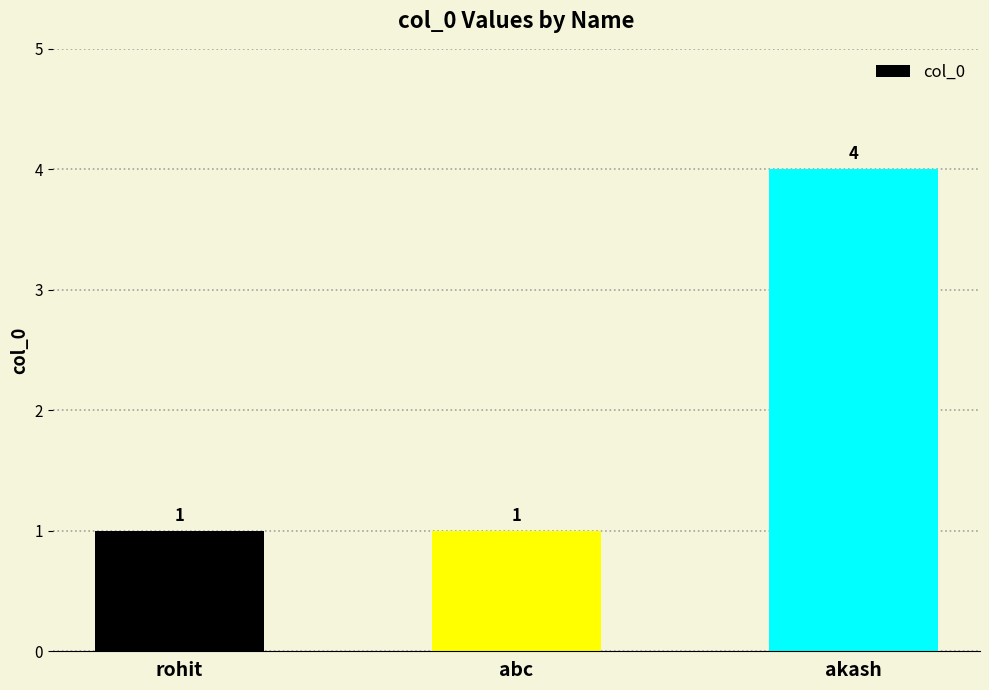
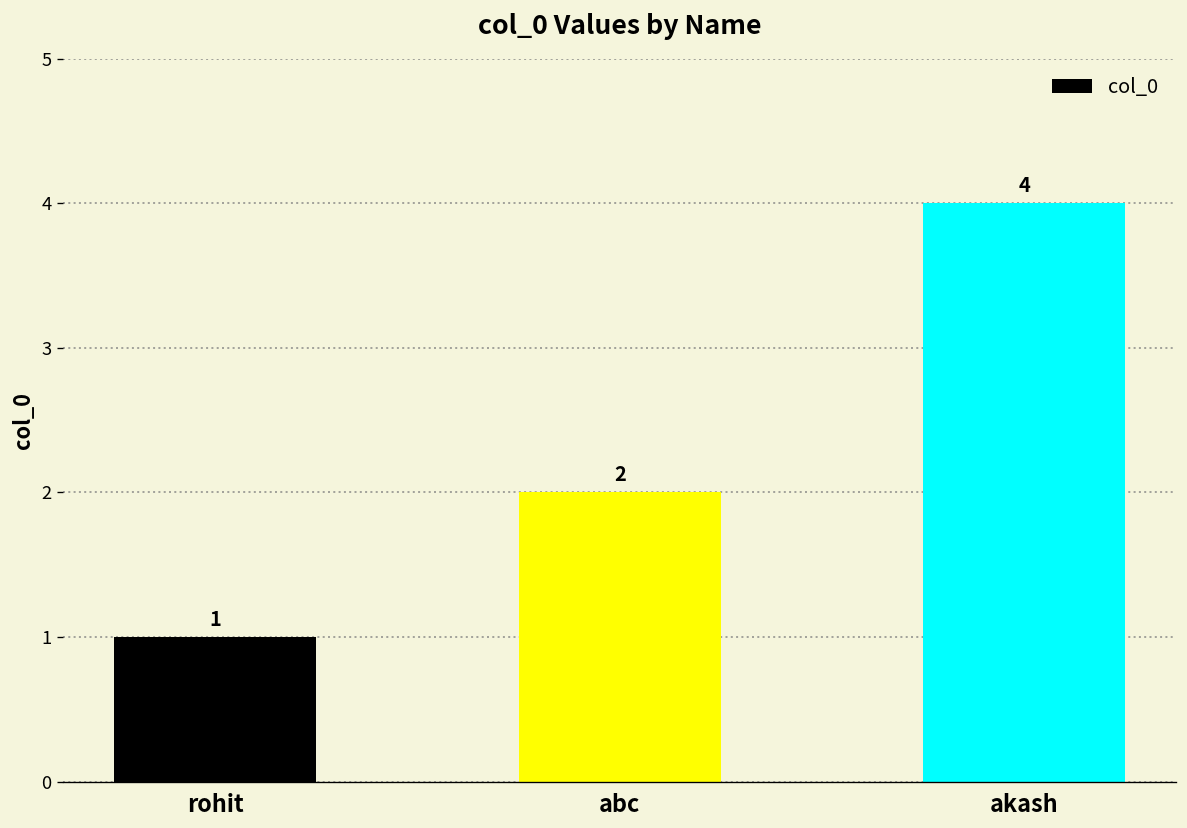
  {
    "rohit": 1,
-   "abc": 1,
+   "abc": 2,
    "akash": 4
  }
